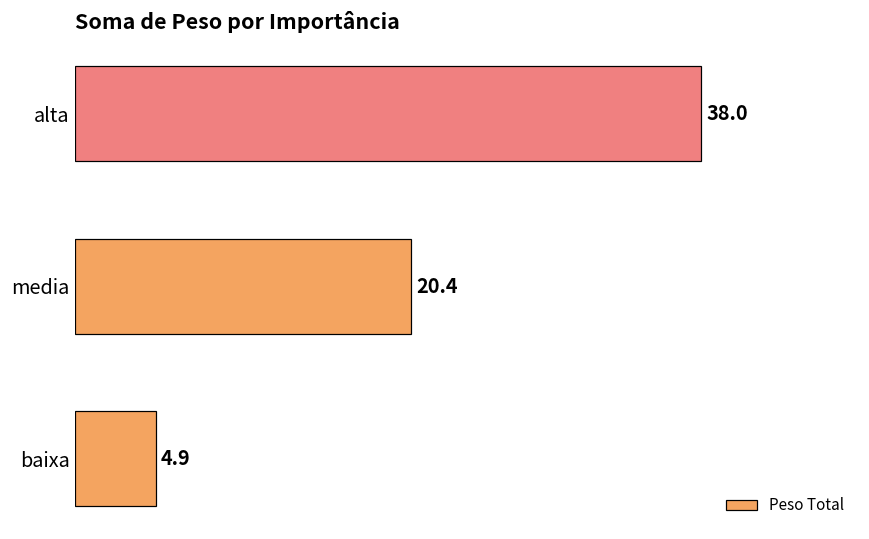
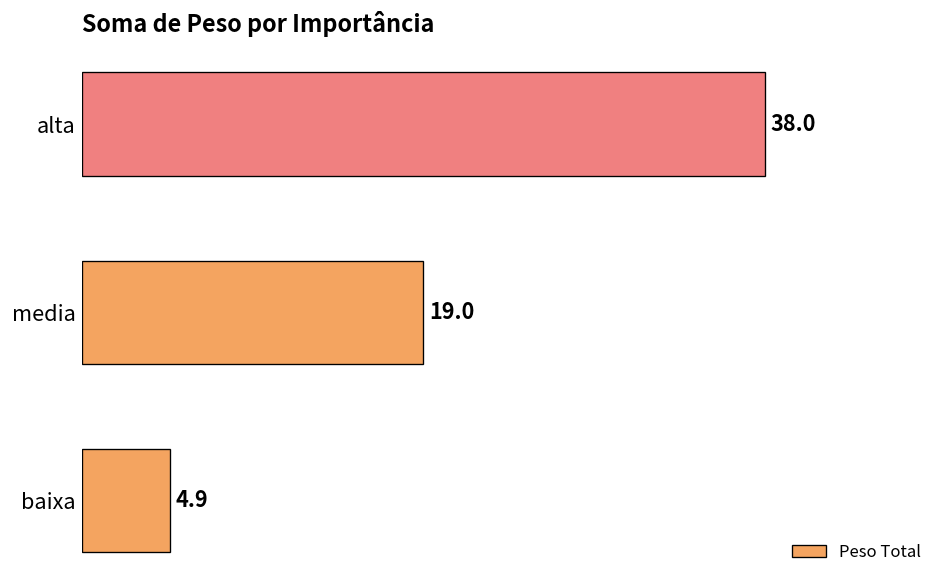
  {
    "alta": 38.0,
-   "media": 20.4,
+   "media": 19.0,
    "baixa": 4.9
  }
